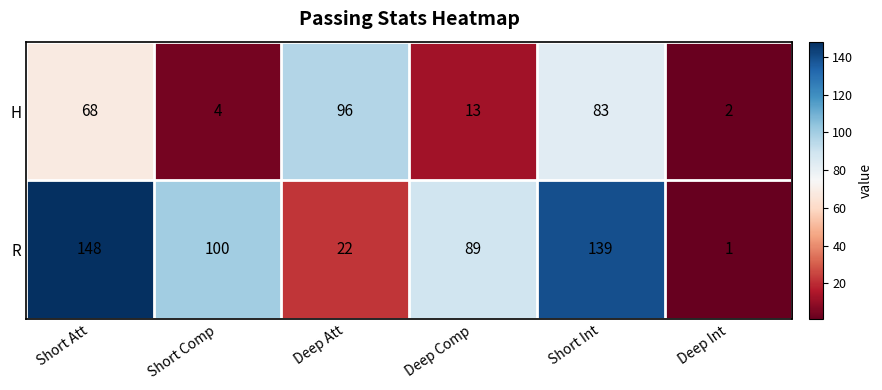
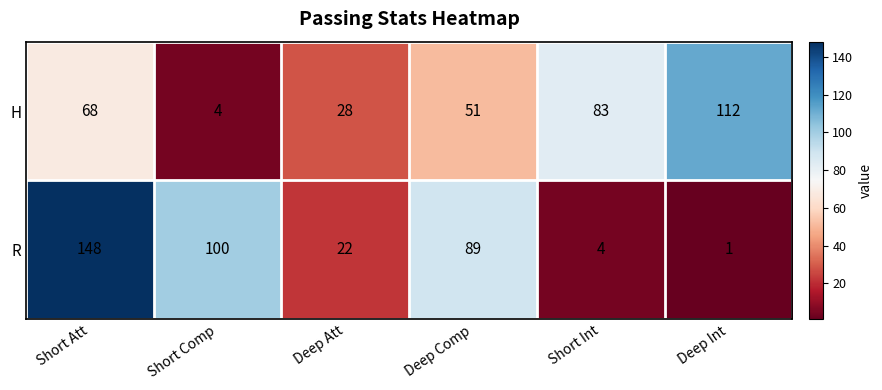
  {
    "H": {
      "Short Att": 68,
      "Short Comp": 4,
-     "Deep Att": 96,
-     "Deep Comp": 13,
+     "Deep Att": 28,
+     "Deep Comp": 51,
      "Short Int": 83,
-     "Deep Int": 2
+     "Deep Int": 112
    },
    "R": {
      "Short Att": 148,
      "Short Comp": 100,
      "Deep Att": 22,
      "Deep Comp": 89,
-     "Short Int": 139,
+     "Short Int": 4,
      "Deep Int": 1
    }
  }
